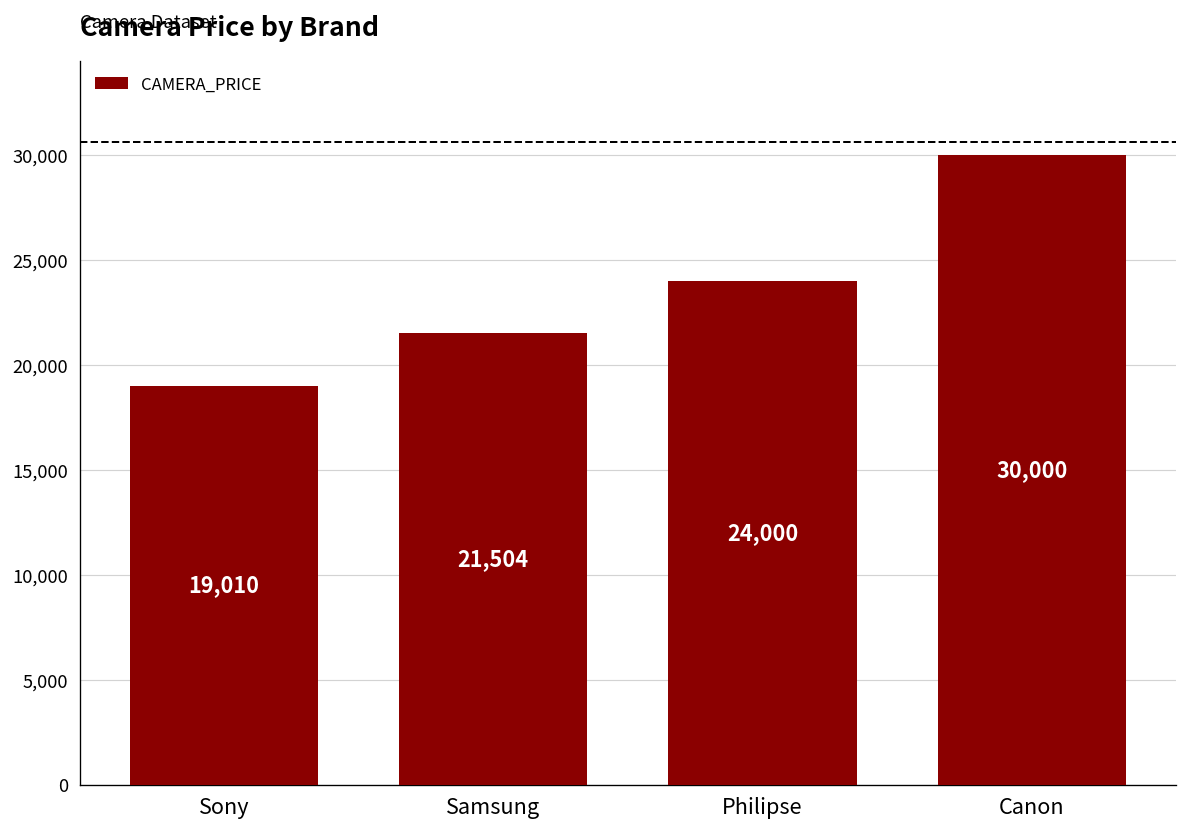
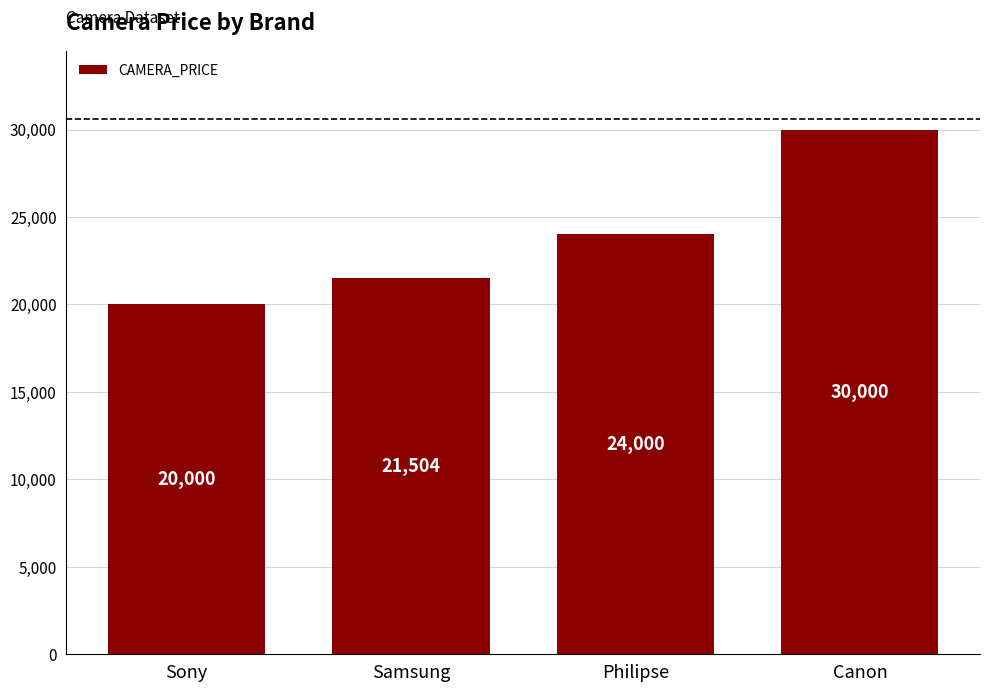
  {
-   "Sony": "19,010",
+   "Sony": "20,000",
    "Samsung": "21,504",
    "Philipse": "24,000",
    "Canon": "30,000"
  }
